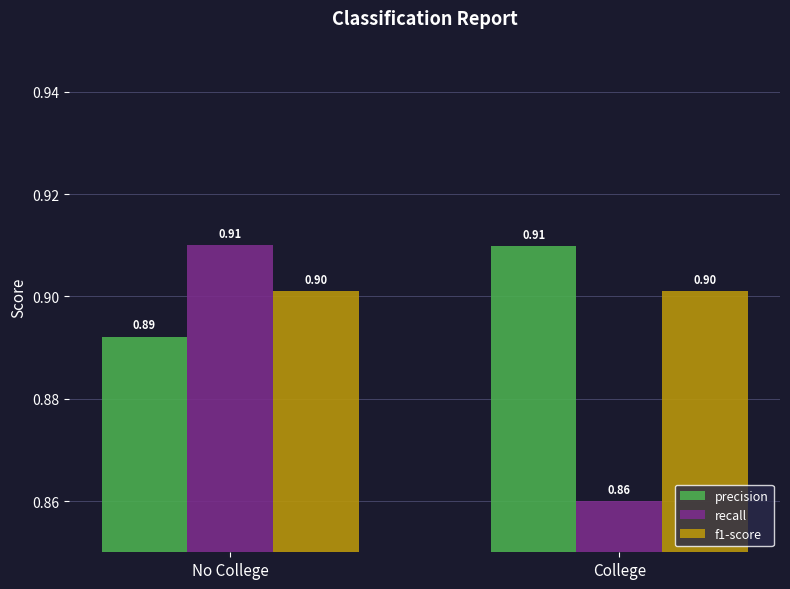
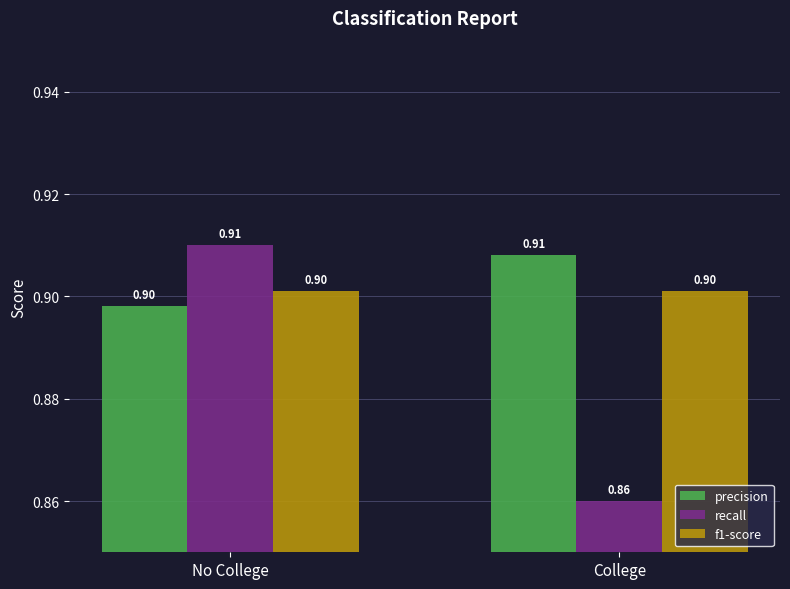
  {
    "precision": {
-     "No College": 0.89,
-     "College": 0.910
+     "No College": 0.90,
+     "College": 0.908
    },
    "recall": {
      "No College": 0.91,
      "College": 0.86
    },
    "f1-score": {
      "No College": 0.90,
      "College": 0.90
    }
  }
